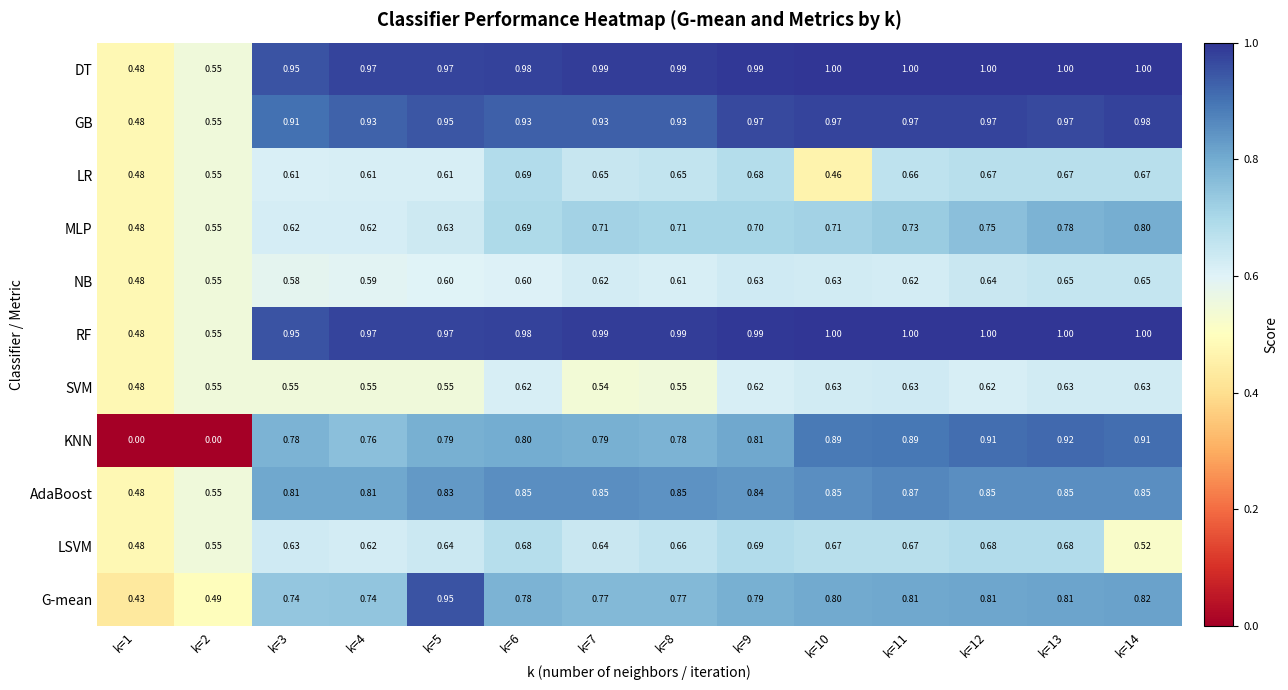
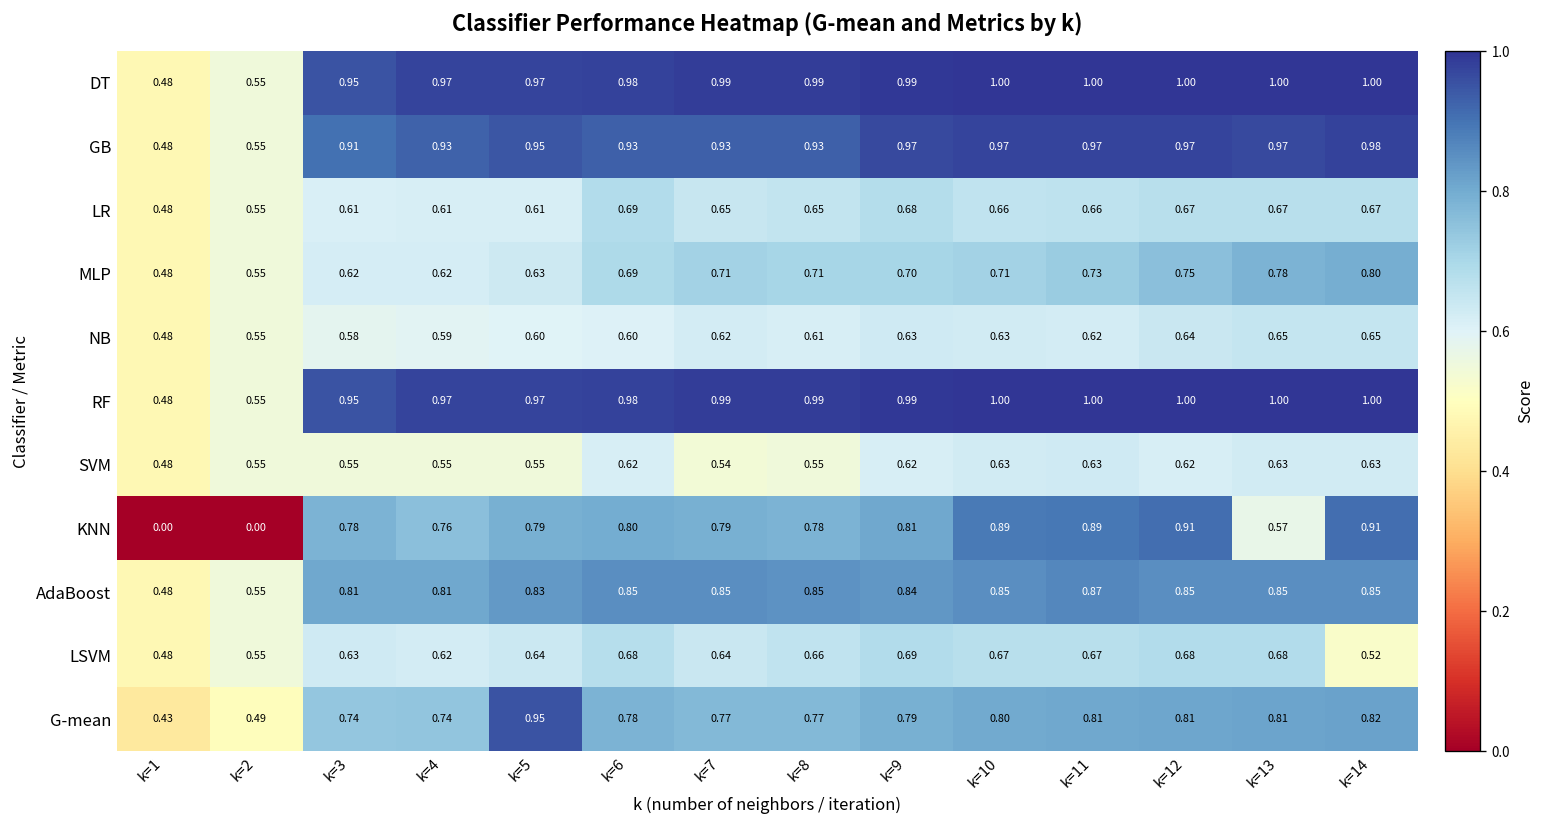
  {
    "DT": {
      "k=1": 0.48,
      "k=2": 0.55,
      "k=3": 0.95,
      "k=4": 0.97,
      "k=5": 0.97,
      "k=6": 0.98,
      "k=7": 0.99,
      "k=8": 0.99,
      "k=9": 0.99,
      "k=10": 1.00,
      "k=11": 1.00,
      "k=12": 1.00,
      "k=13": 1.00,
      "k=14": 1.00
    },
    "GB": {
      "k=1": 0.48,
      "k=2": 0.55,
      "k=3": 0.91,
      "k=4": 0.93,
      "k=5": 0.95,
      "k=6": 0.93,
      "k=7": 0.93,
      "k=8": 0.93,
      "k=9": 0.97,
      "k=10": 0.97,
      "k=11": 0.97,
      "k=12": 0.97,
      "k=13": 0.97,
      "k=14": 0.98
    },
    "LR": {
      "k=1": 0.48,
      "k=2": 0.55,
      "k=3": 0.61,
      "k=4": 0.61,
      "k=5": 0.61,
      "k=6": 0.69,
      "k=7": 0.65,
      "k=8": 0.65,
      "k=9": 0.68,
-     "k=10": 0.46,
+     "k=10": 0.66,
      "k=11": 0.66,
      "k=12": 0.67,
      "k=13": 0.67,
      "k=14": 0.67
    },
    "MLP": {
      "k=1": 0.48,
      "k=2": 0.55,
      "k=3": 0.62,
      "k=4": 0.62,
      "k=5": 0.63,
      "k=6": 0.69,
      "k=7": 0.71,
      "k=8": 0.71,
      "k=9": 0.70,
      "k=10": 0.71,
      "k=11": 0.73,
      "k=12": 0.75,
      "k=13": 0.78,
      "k=14": 0.80
    },
    "NB": {
      "k=1": 0.48,
      "k=2": 0.55,
      "k=3": 0.58,
      "k=4": 0.59,
      "k=5": 0.60,
      "k=6": 0.60,
      "k=7": 0.62,
      "k=8": 0.61,
      "k=9": 0.63,
      "k=10": 0.63,
      "k=11": 0.62,
      "k=12": 0.64,
      "k=13": 0.65,
      "k=14": 0.65
    },
    "RF": {
      "k=1": 0.48,
      "k=2": 0.55,
      "k=3": 0.95,
      "k=4": 0.97,
      "k=5": 0.97,
      "k=6": 0.98,
      "k=7": 0.99,
      "k=8": 0.99,
      "k=9": 0.99,
      "k=10": 1.00,
      "k=11": 1.00,
      "k=12": 1.00,
      "k=13": 1.00,
      "k=14": 1.00
    },
    "SVM": {
      "k=1": 0.48,
      "k=2": 0.55,
      "k=3": 0.55,
      "k=4": 0.55,
      "k=5": 0.55,
      "k=6": 0.62,
      "k=7": 0.54,
      "k=8": 0.55,
      "k=9": 0.62,
      "k=10": 0.63,
      "k=11": 0.63,
      "k=12": 0.62,
      "k=13": 0.63,
      "k=14": 0.63
    },
    "KNN": {
      "k=1": 0.00,
      "k=2": 0.00,
      "k=3": 0.78,
      "k=4": 0.76,
      "k=5": 0.79,
      "k=6": 0.80,
      "k=7": 0.79,
      "k=8": 0.78,
      "k=9": 0.81,
      "k=10": 0.89,
      "k=11": 0.89,
      "k=12": 0.91,
-     "k=13": 0.92,
+     "k=13": 0.57,
      "k=14": 0.91
    },
    "AdaBoost": {
      "k=1": 0.48,
      "k=2": 0.55,
      "k=3": 0.81,
      "k=4": 0.81,
      "k=5": 0.83,
      "k=6": 0.85,
      "k=7": 0.85,
      "k=8": 0.85,
      "k=9": 0.84,
      "k=10": 0.85,
      "k=11": 0.87,
      "k=12": 0.85,
      "k=13": 0.85,
      "k=14": 0.85
    },
    "LSVM": {
      "k=1": 0.48,
      "k=2": 0.55,
      "k=3": 0.63,
      "k=4": 0.62,
      "k=5": 0.64,
      "k=6": 0.68,
      "k=7": 0.64,
      "k=8": 0.66,
      "k=9": 0.69,
      "k=10": 0.67,
      "k=11": 0.67,
      "k=12": 0.68,
      "k=13": 0.68,
      "k=14": 0.52
    },
    "G-mean": {
      "k=1": 0.43,
      "k=2": 0.49,
      "k=3": 0.74,
      "k=4": 0.74,
      "k=5": 0.95,
      "k=6": 0.78,
      "k=7": 0.77,
      "k=8": 0.77,
      "k=9": 0.79,
      "k=10": 0.80,
      "k=11": 0.81,
      "k=12": 0.81,
      "k=13": 0.81,
      "k=14": 0.82
    }
  }
